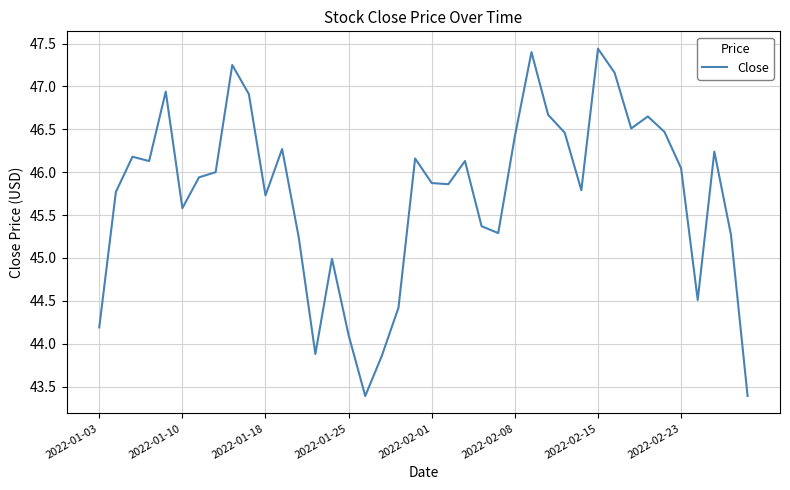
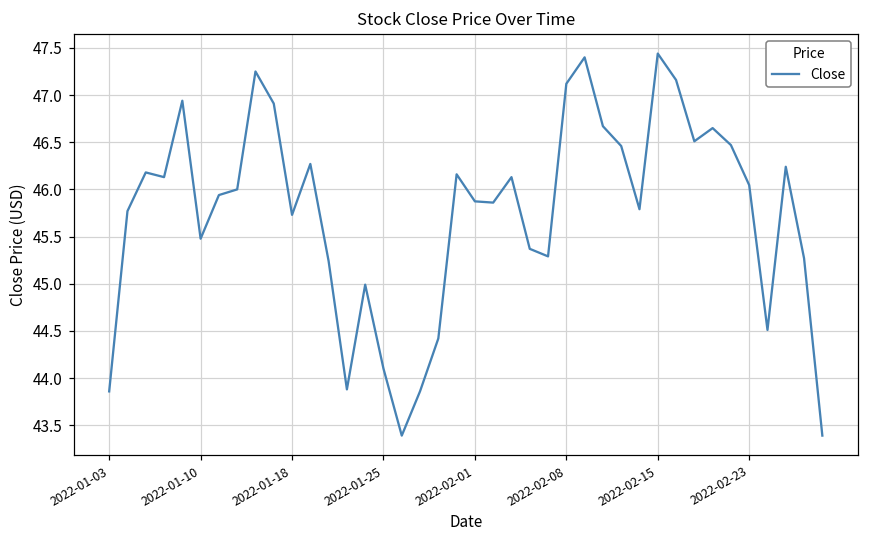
  {
-   "2022-01-03": 44.2,
-   "2022-01-10": 45.6,
+   "2022-01-03": 43.9,
+   "2022-01-10": 45.5,
    "2022-01-18": 45.7,
    "2022-01-25": 44.1,
    "2022-02-01": 45.9,
-   "2022-02-08": 46.4,
+   "2022-02-08": 47.1,
    "2022-02-15": 47.4,
    "2022-02-23": 46.0
  }
